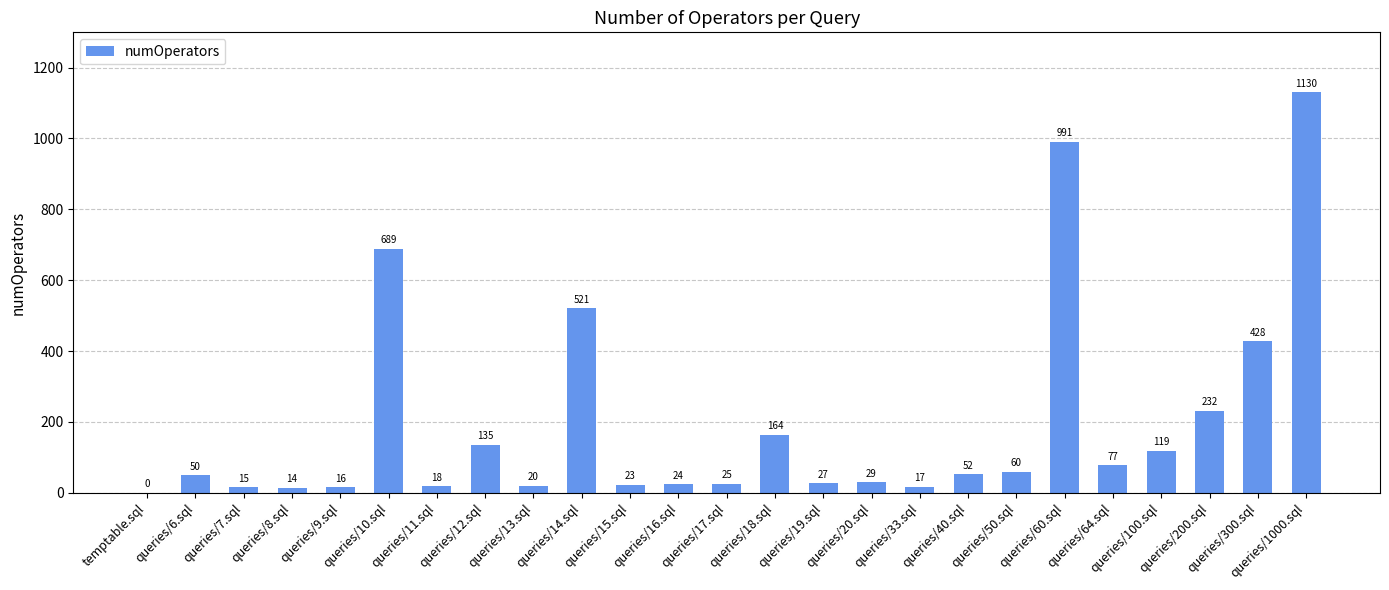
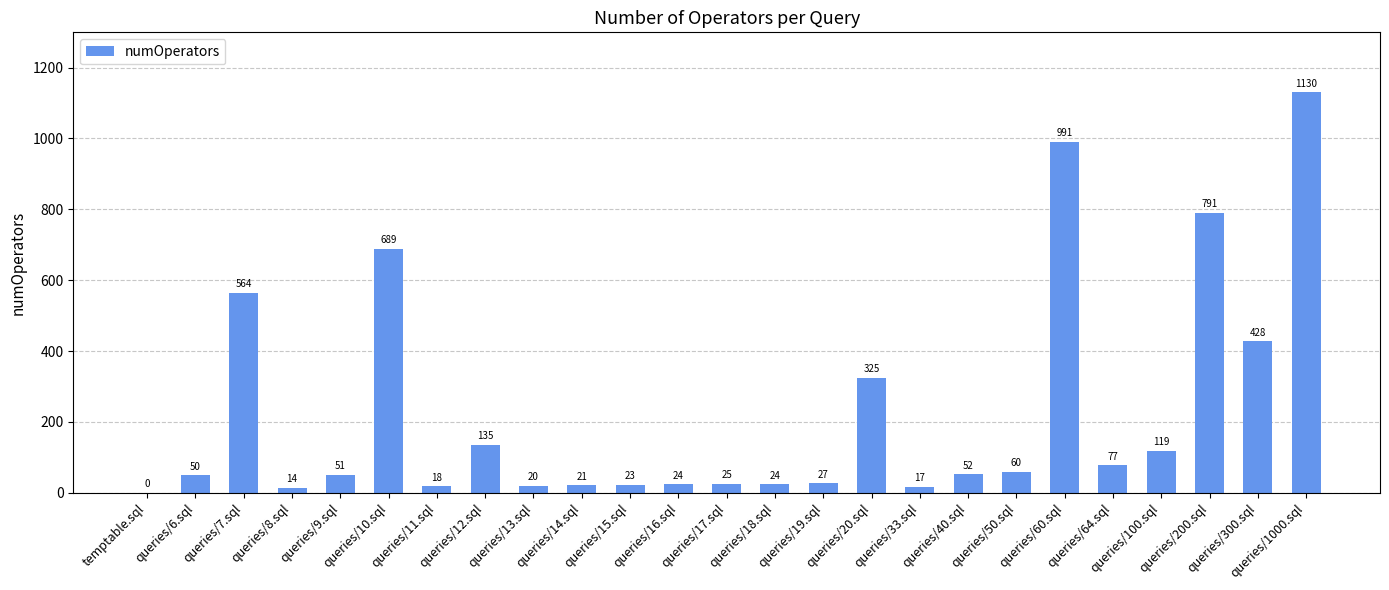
  {
    "temptable.sql": 0,
    "queries/6.sql": 50,
-   "queries/7.sql": 15,
+   "queries/7.sql": 564,
    "queries/8.sql": 14,
-   "queries/9.sql": 16,
+   "queries/9.sql": 51,
    "queries/10.sql": 689,
    "queries/11.sql": 18,
    "queries/12.sql": 135,
    "queries/13.sql": 20,
-   "queries/14.sql": 521,
+   "queries/14.sql": 21,
    "queries/15.sql": 23,
    "queries/16.sql": 24,
    "queries/17.sql": 25,
-   "queries/18.sql": 164,
+   "queries/18.sql": 24,
    "queries/19.sql": 27,
-   "queries/20.sql": 29,
+   "queries/20.sql": 325,
    "queries/33.sql": 17,
    "queries/40.sql": 52,
    "queries/50.sql": 60,
    "queries/60.sql": 991,
    "queries/64.sql": 77,
    "queries/100.sql": 119,
-   "queries/200.sql": 232,
+   "queries/200.sql": 791,
    "queries/300.sql": 428,
    "queries/1000.sql": 1130
  }
